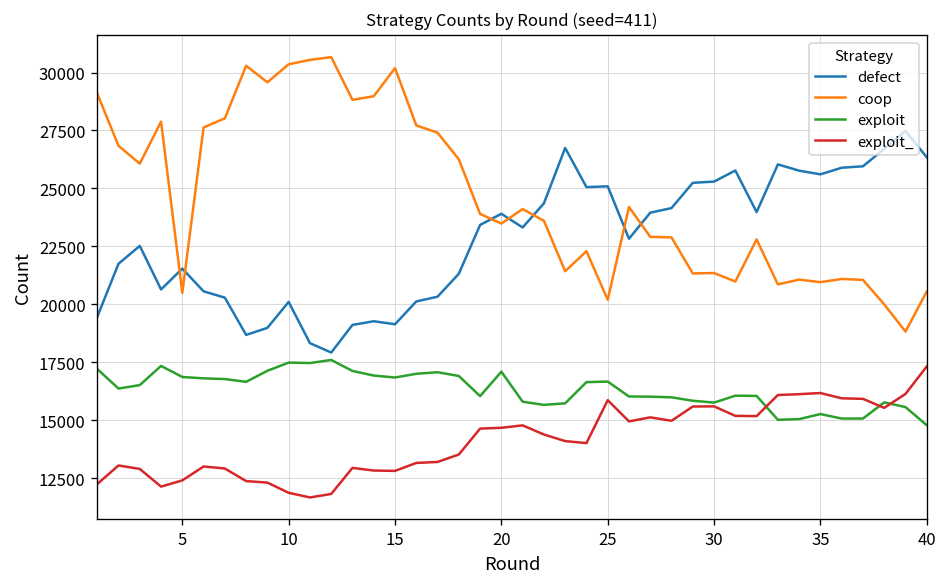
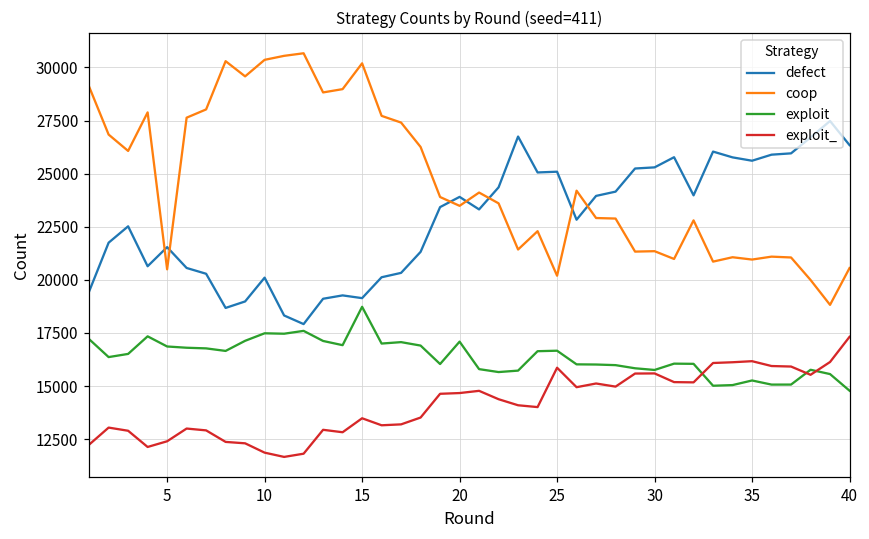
  {
    "defect": {
      "5": 21500,
      "10": 20100,
      "15": 19100,
      "20": 23900,
      "25": 25100,
      "30": 25300,
      "35": 25600,
      "40": 26300
    },
    "coop": {
      "5": 20500,
      "10": 30400,
      "15": 30200,
      "20": 23500,
      "25": 20200,
      "30": 21400,
      "35": 21000,
      "40": 20600
    },
    "exploit": {
      "5": 16900,
      "10": 17500,
-     "15": 16800,
+     "15": 18700,
      "20": 17100,
      "25": 16700,
      "30": 15800,
      "35": 15300,
      "40": 14800
    },
    "exploit_": {
      "5": 12400,
      "10": 11900,
-     "15": 12800,
+     "15": 13500,
      "20": 14700,
      "25": 15900,
      "30": 15600,
      "35": 16200,
      "40": 17300
    }
  }
